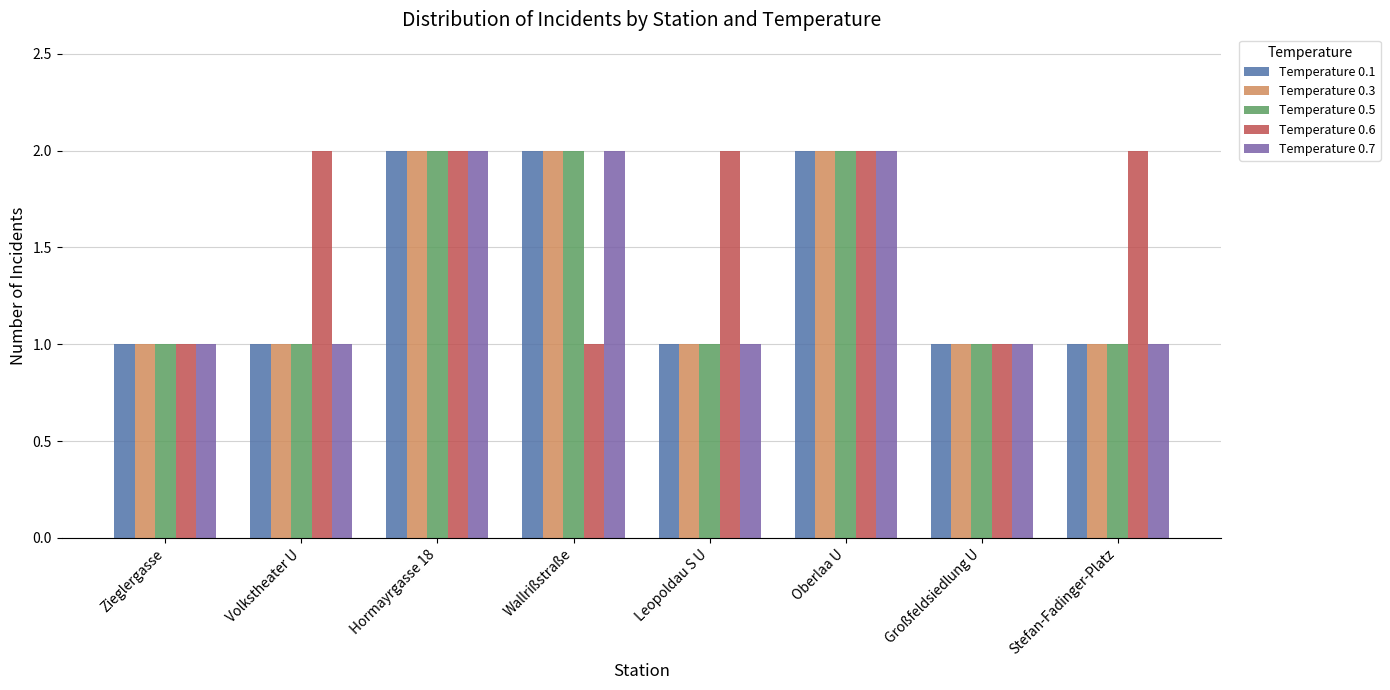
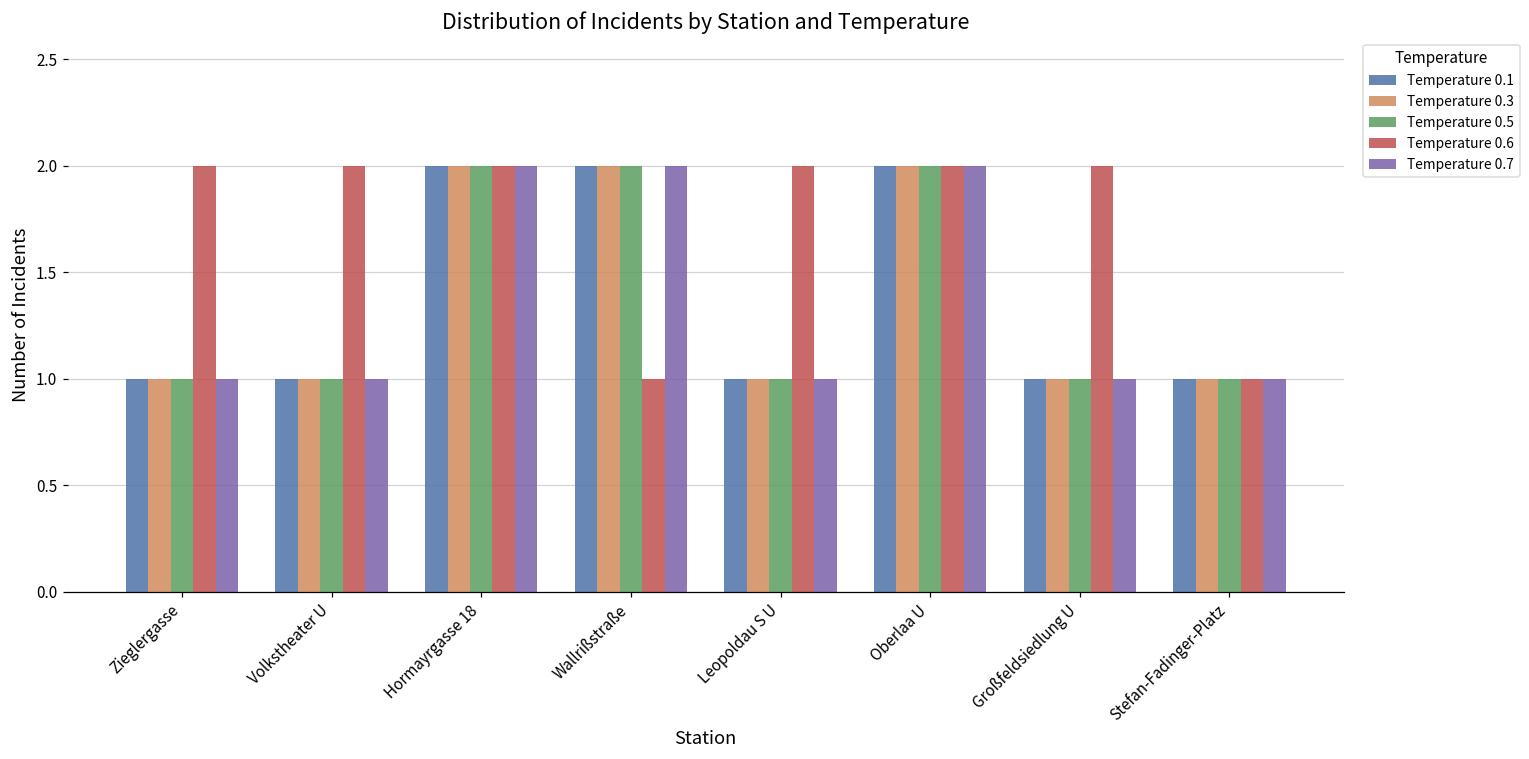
  {
    "Temperature 0.3": {
      "Zieglergasse": 1,
      "Volkstheater U": 1,
      "Hormayrgasse 18": 2,
      "Wallrißstraße": 2,
      "Leopoldau S U": 1,
      "Oberlaa U": 2,
      "Großfeldsiedlung U": 1,
      "Stefan-Fadinger-Platz": 1
    },
    "Temperature 0.5": {
      "Zieglergasse": 1,
      "Volkstheater U": 1,
      "Hormayrgasse 18": 2,
      "Wallrißstraße": 2,
      "Leopoldau S U": 1,
      "Oberlaa U": 2,
      "Großfeldsiedlung U": 1,
      "Stefan-Fadinger-Platz": 1
    },
    "Temperature 0.6": {
-     "Zieglergasse": 1,
+     "Zieglergasse": 2,
      "Volkstheater U": 2,
      "Hormayrgasse 18": 2,
      "Wallrißstraße": 1,
      "Leopoldau S U": 2,
      "Oberlaa U": 2,
-     "Großfeldsiedlung U": 1,
-     "Stefan-Fadinger-Platz": 2
+     "Großfeldsiedlung U": 2,
+     "Stefan-Fadinger-Platz": 1
    }
  }
